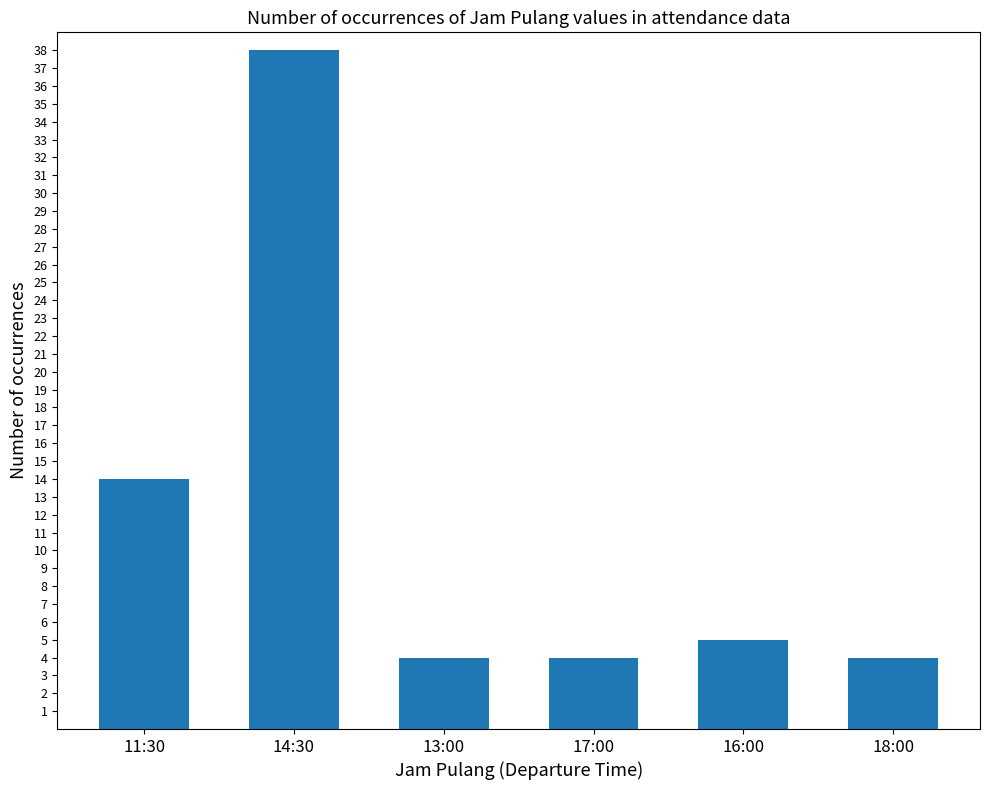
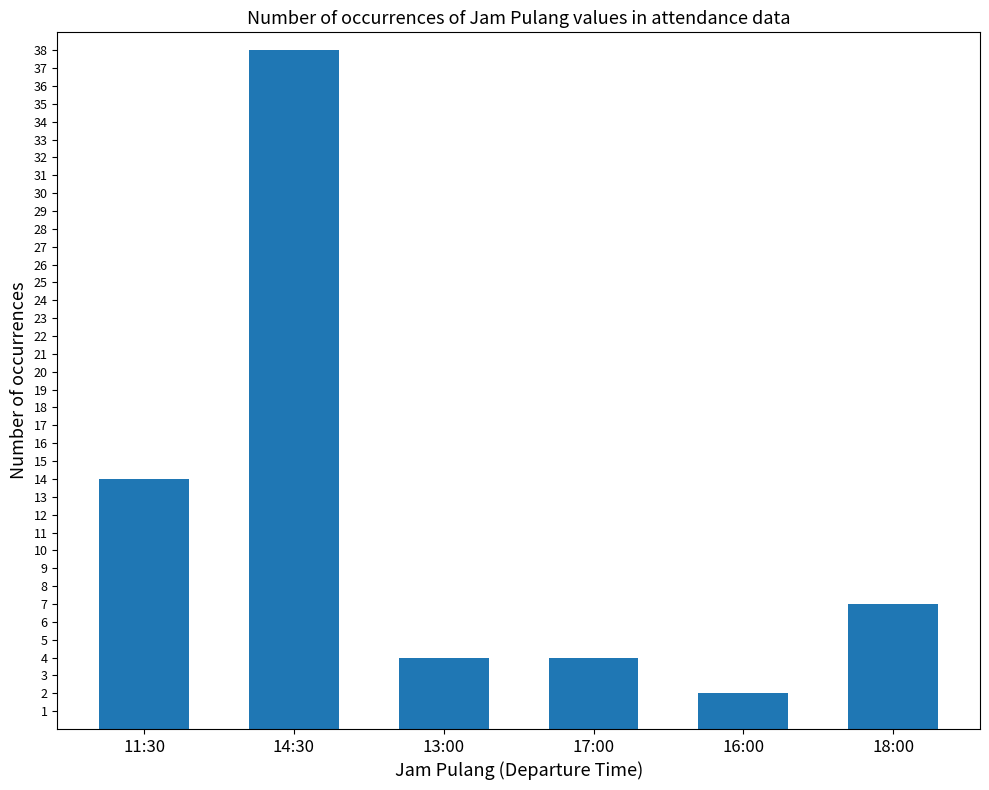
  {
    "11:30": 14,
    "14:30": 38,
    "13:00": 4,
    "17:00": 4,
-   "16:00": 5,
-   "18:00": 4
+   "16:00": 2,
+   "18:00": 7
  }
